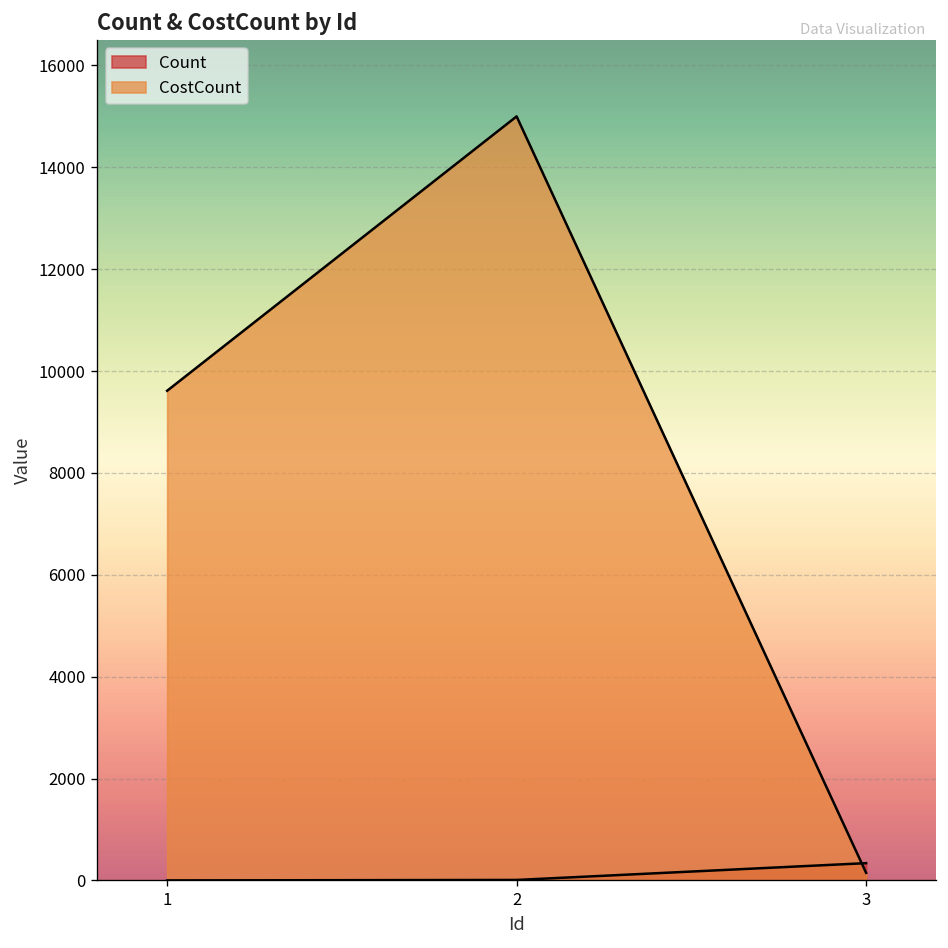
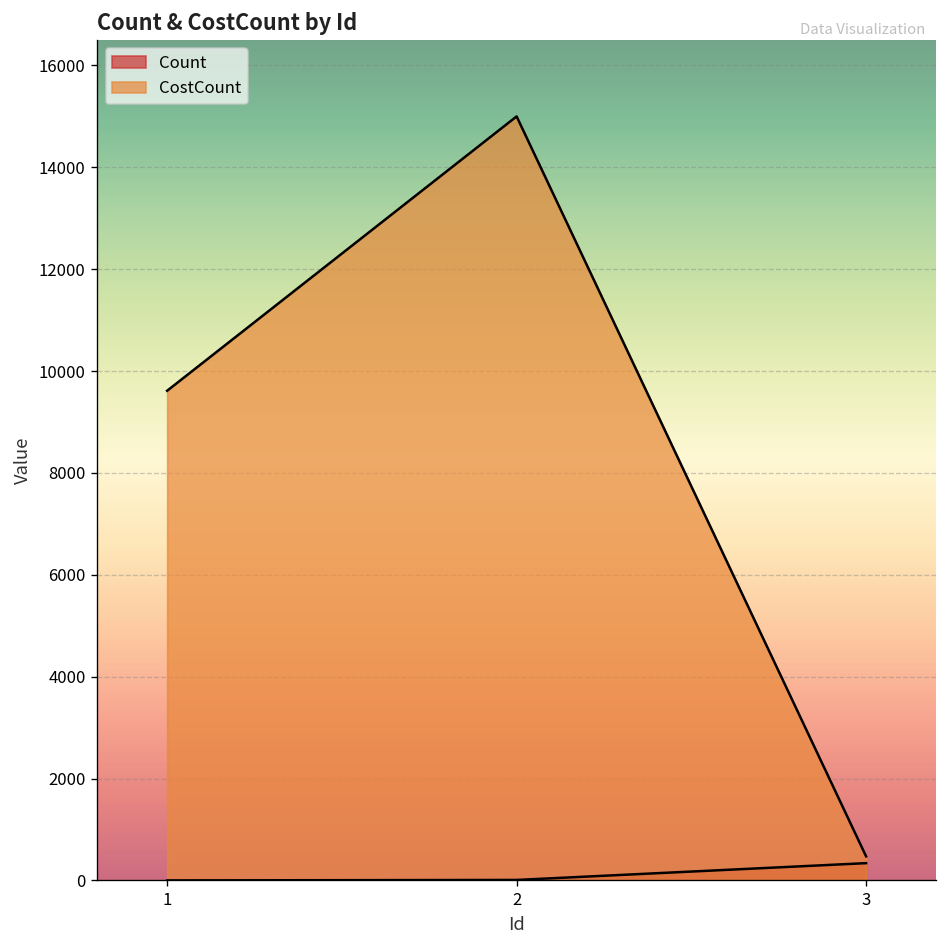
  {
    "Count": {
      "1": 0,
      "2": 0,
      "3": 300
    },
    "CostCount": {
      "1": 9600,
      "2": 15000,
-     "3": 200
+     "3": 500
    }
  }
